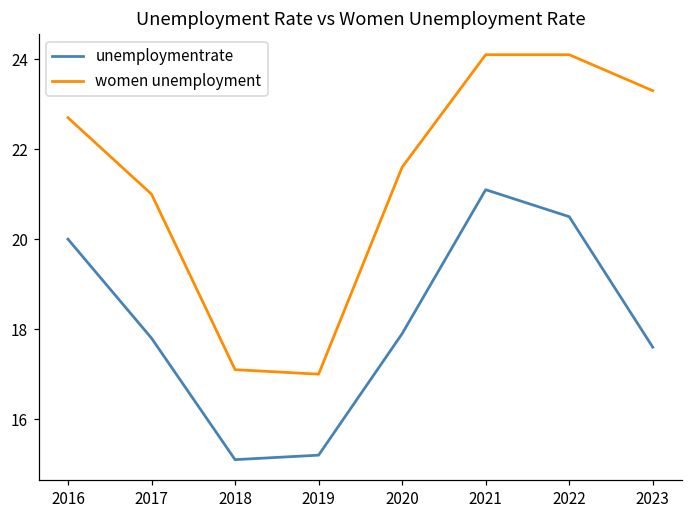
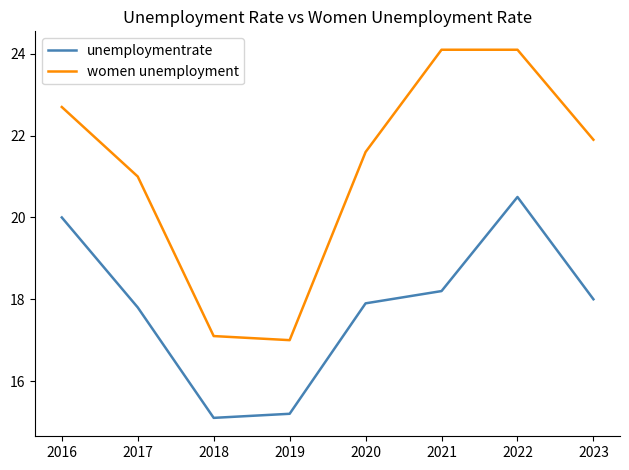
  {
    "unemploymentrate": {
      "2016": 20.0,
      "2017": 17.8,
      "2018": 15.1,
      "2019": 15.2,
      "2020": 17.9,
-     "2021": 21.1,
+     "2021": 18.2,
      "2022": 20.5,
-     "2023": 17.6
+     "2023": 18.0
    },
    "women unemployment": {
      "2016": 22.7,
      "2017": 21.0,
      "2018": 17.1,
      "2019": 17.0,
      "2020": 21.6,
      "2021": 24.1,
      "2022": 24.1,
-     "2023": 23.3
+     "2023": 21.9
    }
  }
